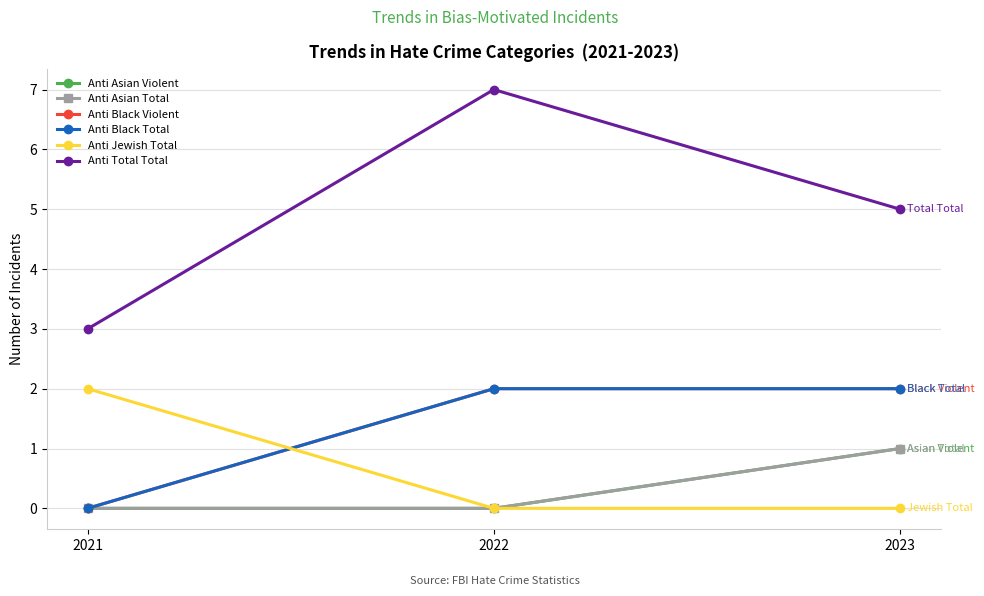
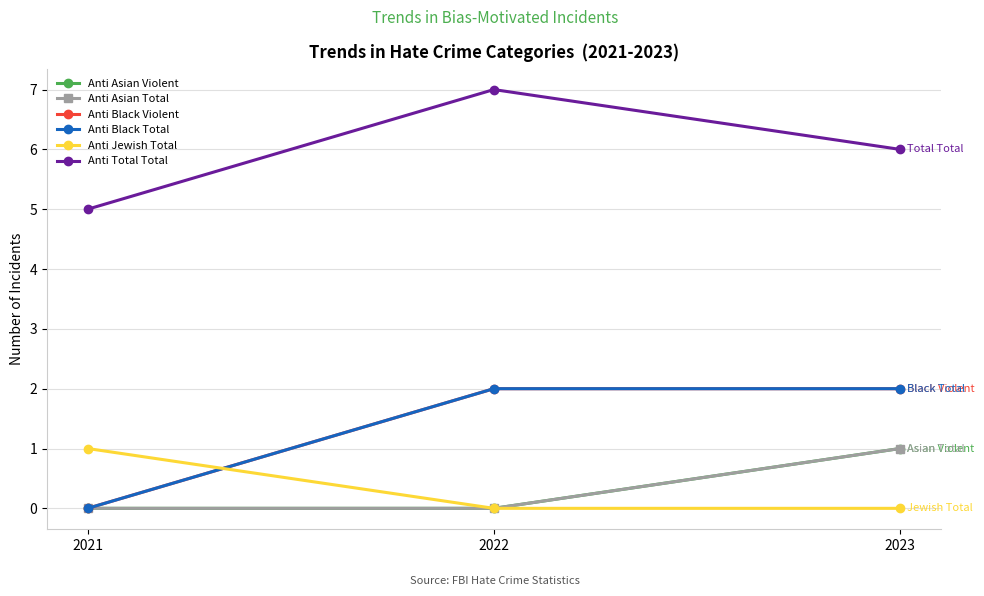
  {
    "Anti Asian Total": {
      "2023": 1
    },
    "Anti Black Total": {
      "2022": 2,
      "2023": 2
    },
    "Anti Jewish Total": {
-     "2021": 2,
+     "2021": 1,
      "2023": 0
    },
    "Anti Total Total": {
-     "2021": 3,
+     "2021": 5,
      "2022": 7,
-     "2023": 5
+     "2023": 6
    }
  }
